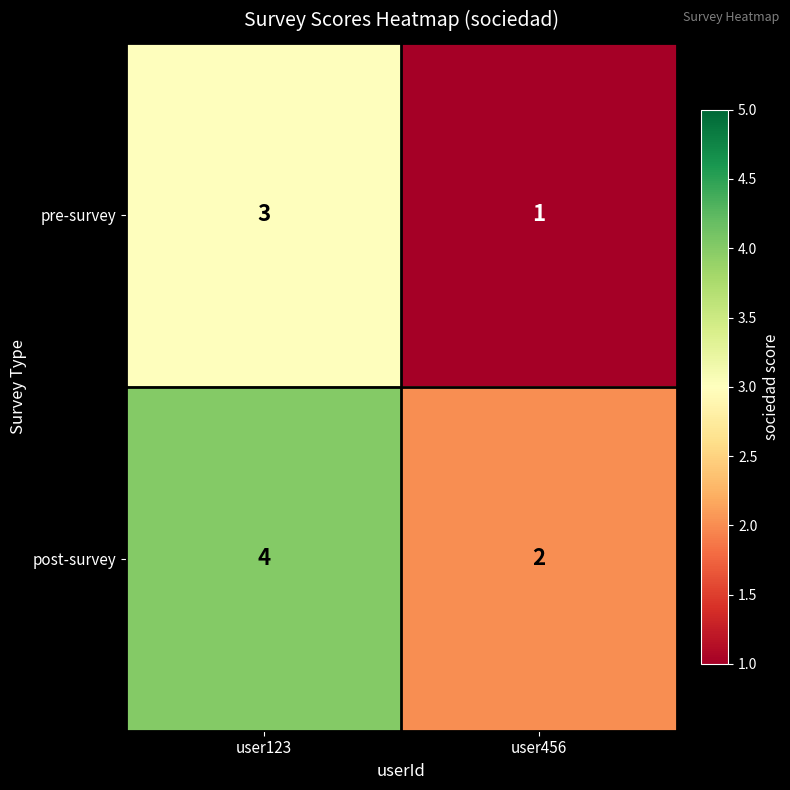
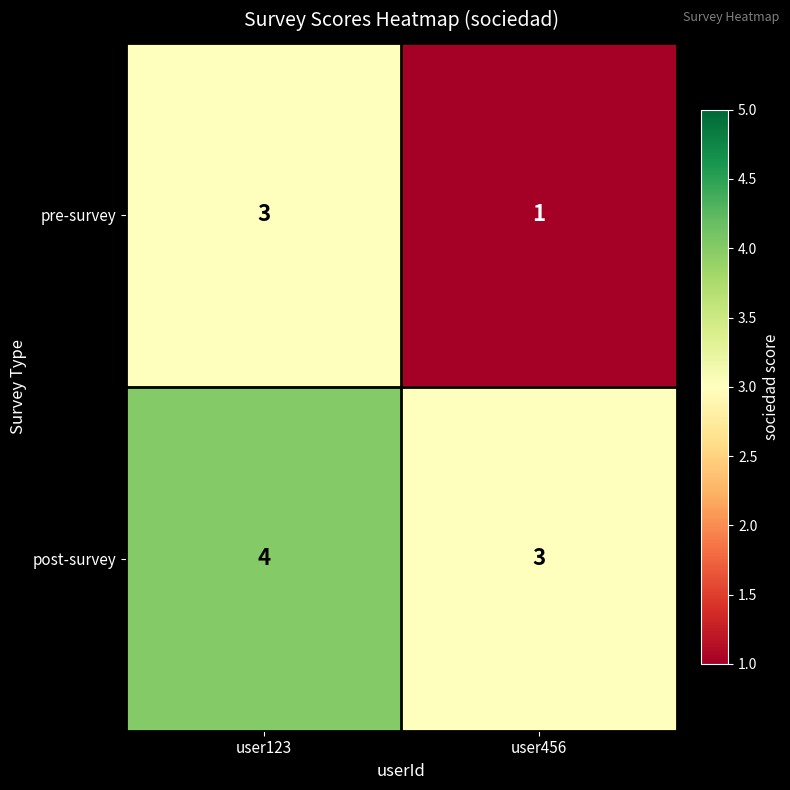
  {
    "pre-survey": {
      "user123": 3,
      "user456": 1
    },
    "post-survey": {
      "user123": 4,
-     "user456": 2
+     "user456": 3
    }
  }
